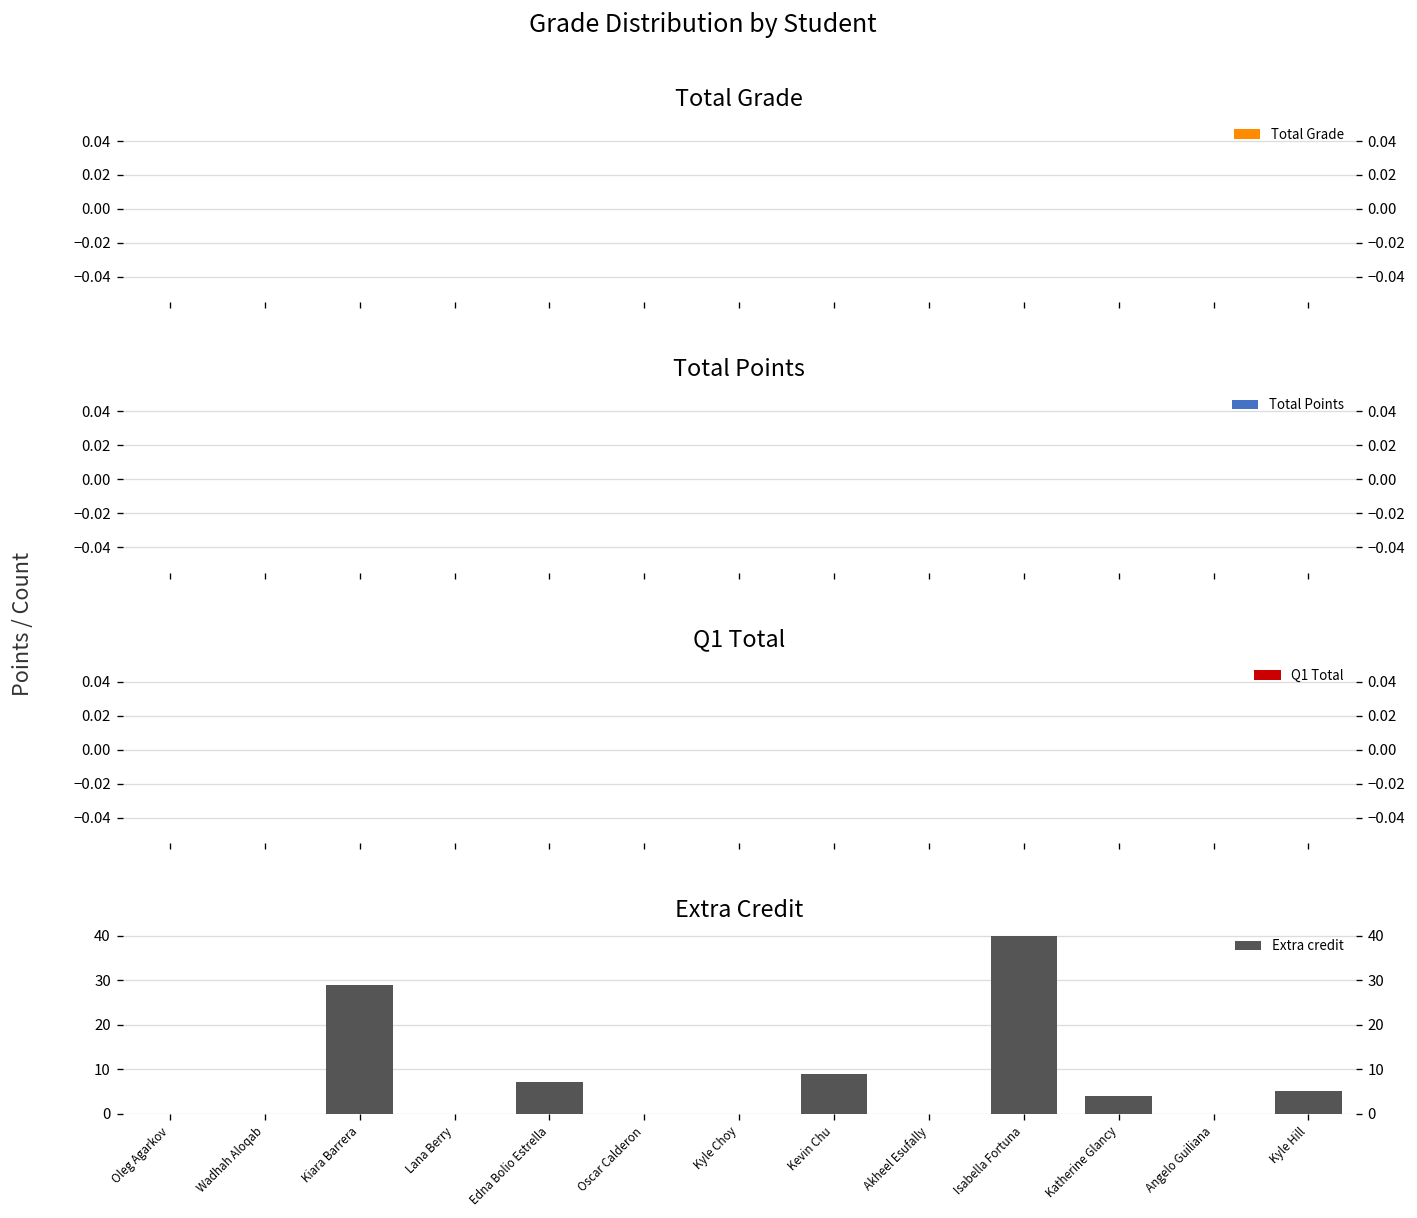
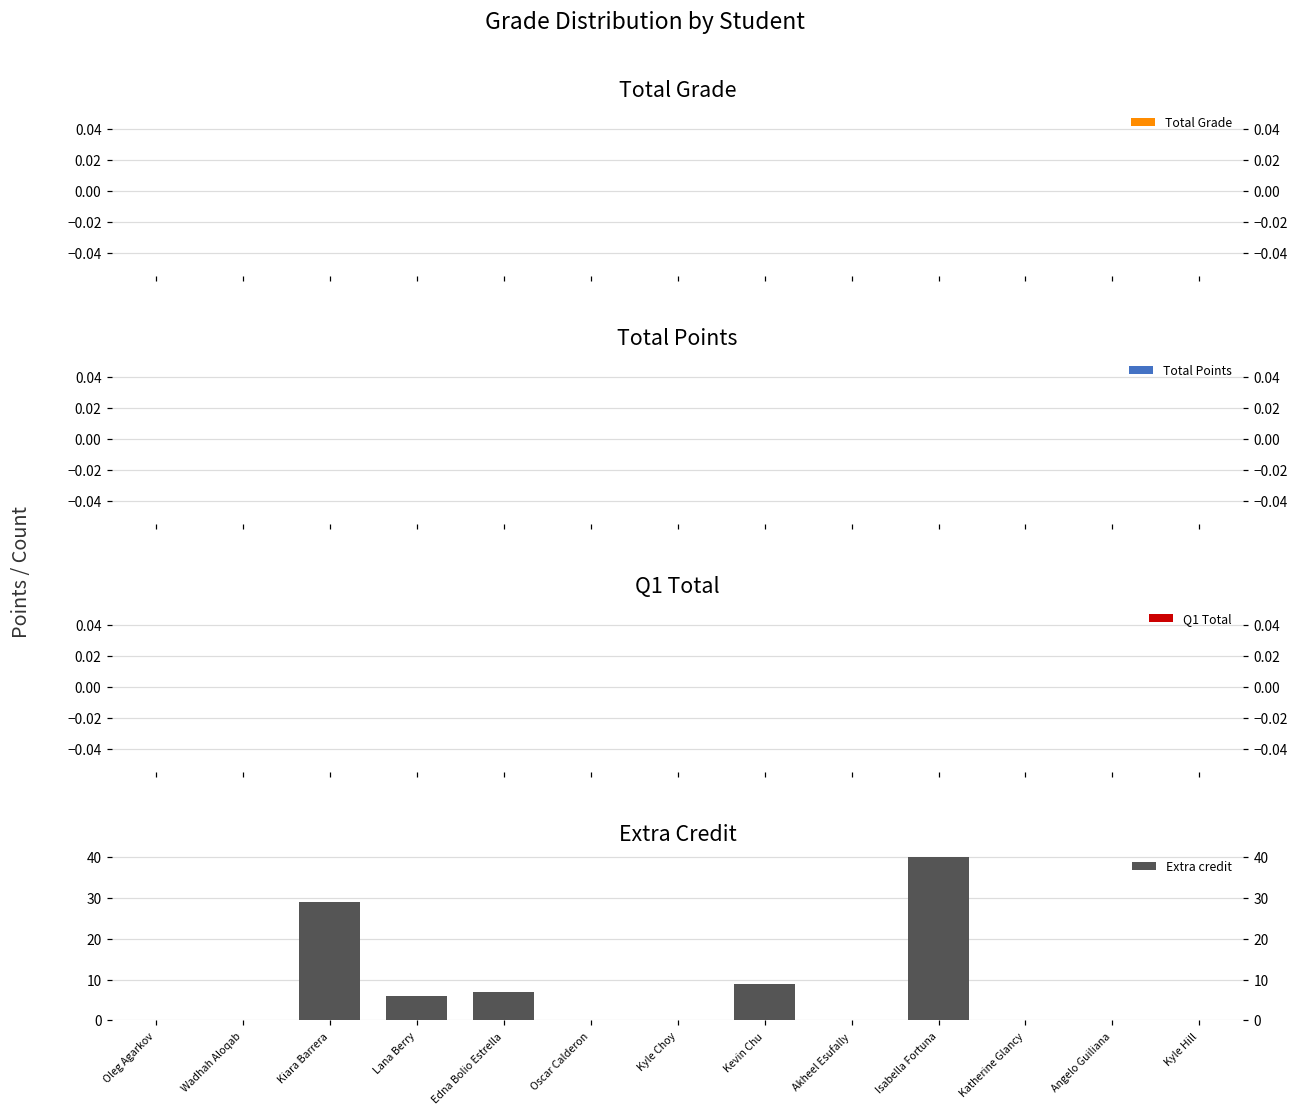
  {
    "Extra Credit": {
      "Oleg Agarkov": 0,
      "Wadhah Aloqab": 0,
      "Kiara Barrera": 29,
-     "Lana Berry": 0,
+     "Lana Berry": 6,
      "Edna Bolio Estrella": 7,
      "Oscar Calderon": 0,
      "Kyle Choy": 0,
      "Kevin Chu": 9,
      "Akheel Esufally": 0,
      "Isabella Fortuna": 40,
-     "Katherine Glancy": 4,
+     "Katherine Glancy": 0,
      "Angelo Guiliana": 0,
-     "Kyle Hill": 5
+     "Kyle Hill": 0
    }
  }
